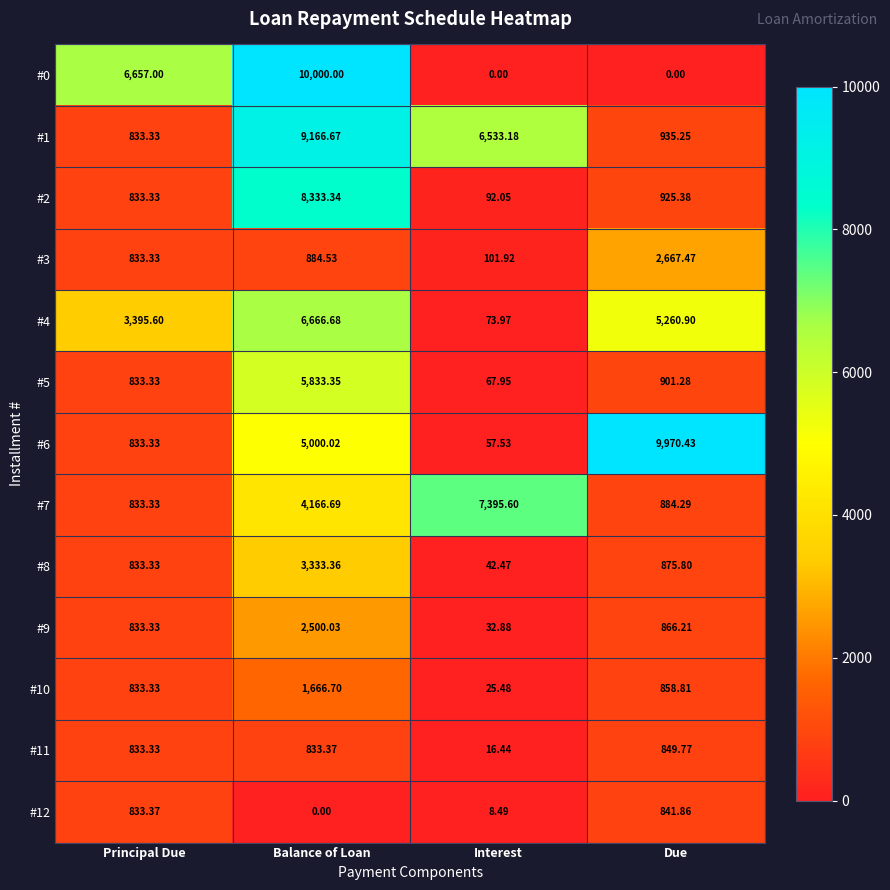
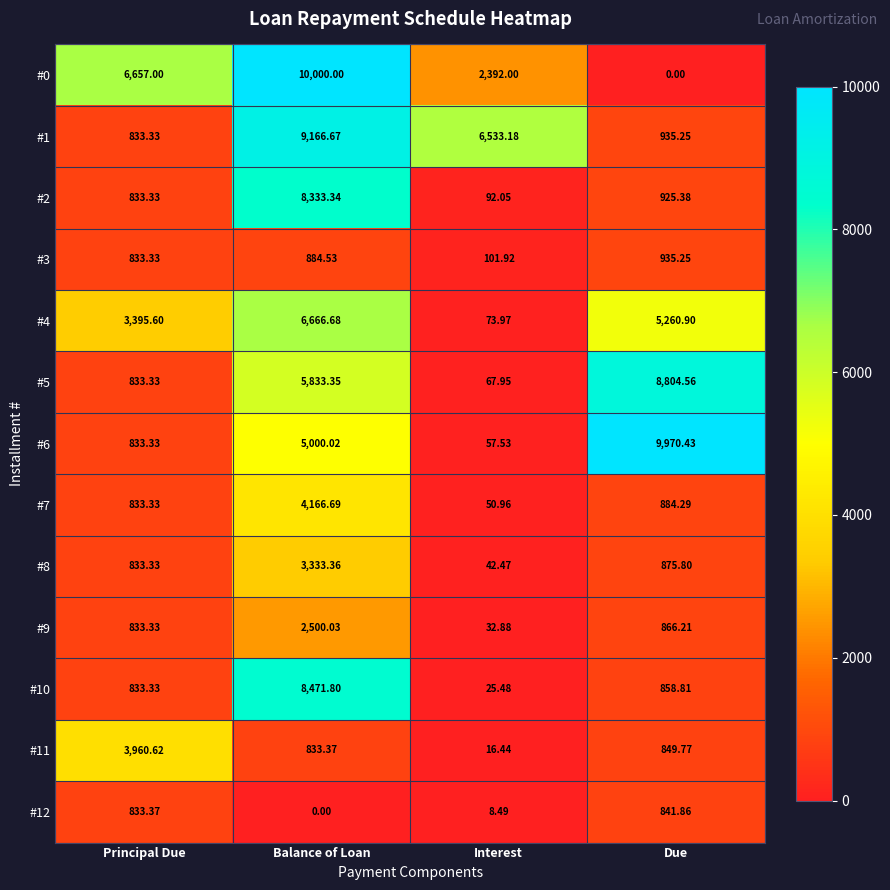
  {
    "#0": {
      "Principal Due": "6,657.00",
      "Balance of Loan": "10,000.00",
-     "Interest": "0.00",
+     "Interest": "2,392.00",
      "Due": "0.00"
    },
    "#1": {
      "Principal Due": "833.33",
      "Balance of Loan": "9,166.67",
      "Interest": "6,533.18",
      "Due": "935.25"
    },
    "#2": {
      "Principal Due": "833.33",
      "Balance of Loan": "8,333.34",
      "Interest": "92.05",
      "Due": "925.38"
    },
    "#3": {
      "Principal Due": "833.33",
      "Balance of Loan": "884.53",
      "Interest": "101.92",
-     "Due": "2,667.47"
+     "Due": "935.25"
    },
    "#4": {
      "Principal Due": "3,395.60",
      "Balance of Loan": "6,666.68",
      "Interest": "73.97",
      "Due": "5,260.90"
    },
    "#5": {
      "Principal Due": "833.33",
      "Balance of Loan": "5,833.35",
      "Interest": "67.95",
-     "Due": "901.28"
+     "Due": "8,804.56"
    },
    "#6": {
      "Principal Due": "833.33",
      "Balance of Loan": "5,000.02",
      "Interest": "57.53",
      "Due": "9,970.43"
    },
    "#7": {
      "Principal Due": "833.33",
      "Balance of Loan": "4,166.69",
-     "Interest": "7,395.60",
+     "Interest": "50.96",
      "Due": "884.29"
    },
    "#8": {
      "Principal Due": "833.33",
      "Balance of Loan": "3,333.36",
      "Interest": "42.47",
      "Due": "875.80"
    },
    "#9": {
      "Principal Due": "833.33",
      "Balance of Loan": "2,500.03",
      "Interest": "32.88",
      "Due": "866.21"
    },
    "#10": {
      "Principal Due": "833.33",
-     "Balance of Loan": "1,666.70",
+     "Balance of Loan": "8,471.80",
      "Interest": "25.48",
      "Due": "858.81"
    },
    "#11": {
-     "Principal Due": "833.33",
+     "Principal Due": "3,960.62",
      "Balance of Loan": "833.37",
      "Interest": "16.44",
      "Due": "849.77"
    },
    "#12": {
      "Principal Due": "833.37",
      "Balance of Loan": "0.00",
      "Interest": "8.49",
      "Due": "841.86"
    }
  }
